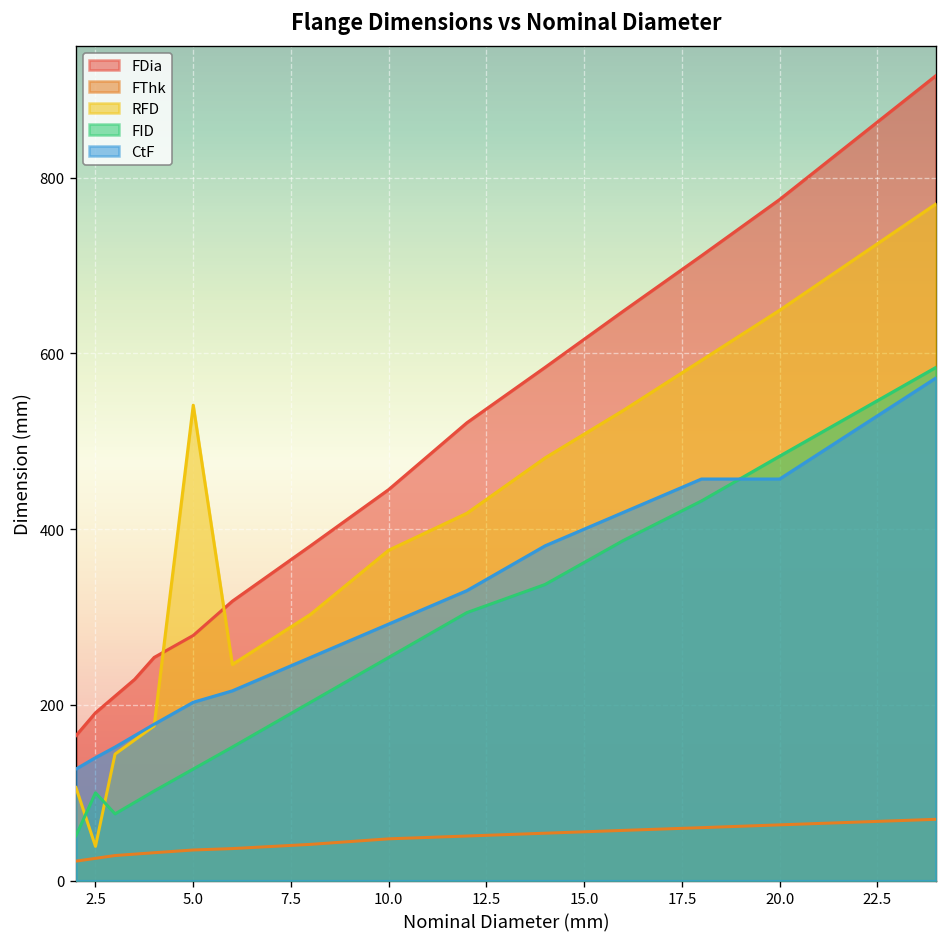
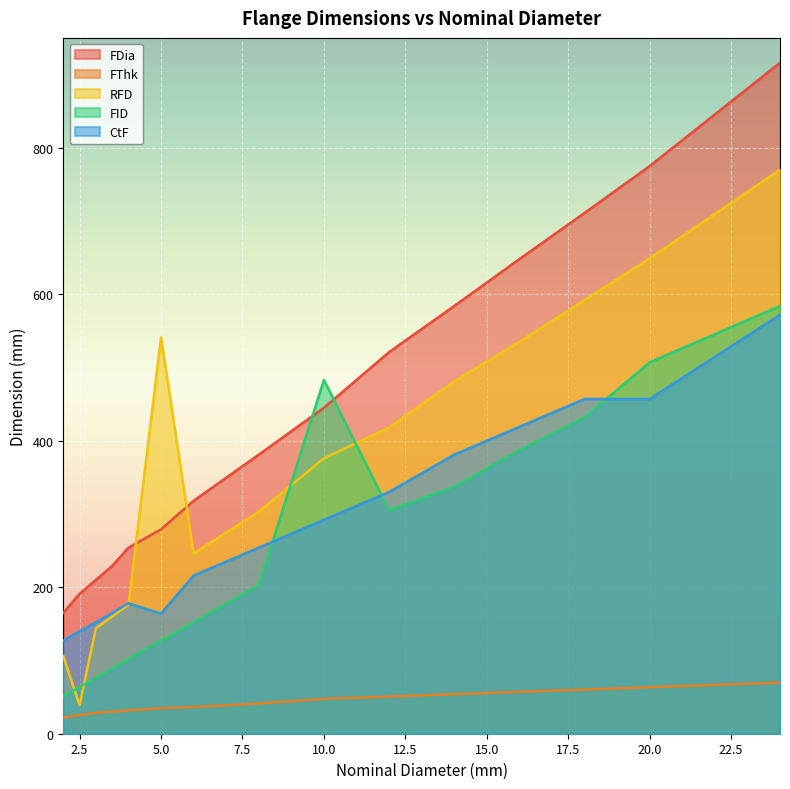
  {
    "RFD": {
      "2.5": 40,
      "5.0": 540,
      "10.0": 380,
      "20.0": 650
    },
    "FID": {
-     "2.5": 100,
+     "2.5": 60,
      "5.0": 130,
-     "10.0": 250,
-     "20.0": 480
+     "10.0": 480,
+     "20.0": 510
    },
    "CtF": {
      "2.5": 140,
-     "5.0": 200,
+     "5.0": 160,
      "10.0": 290,
      "20.0": 460
    }
  }
